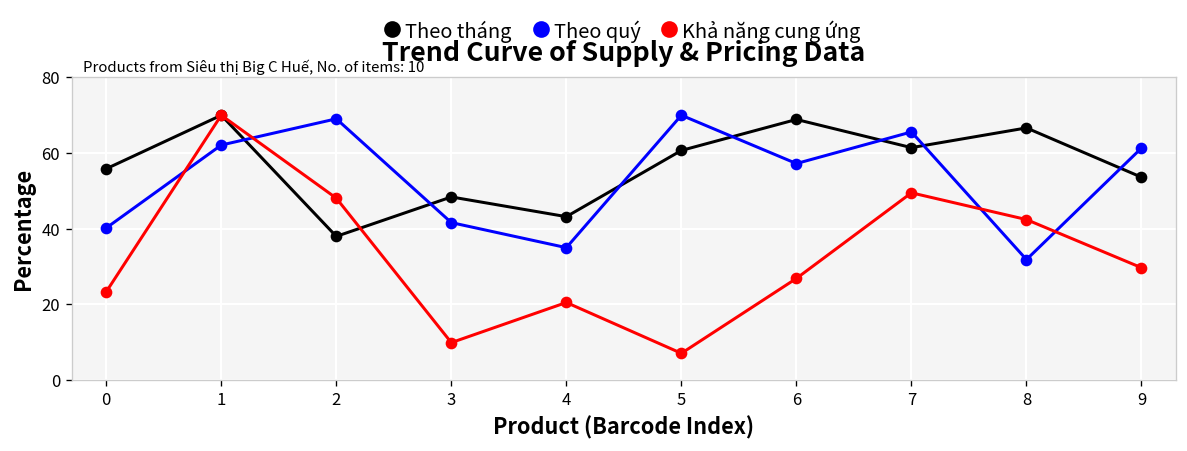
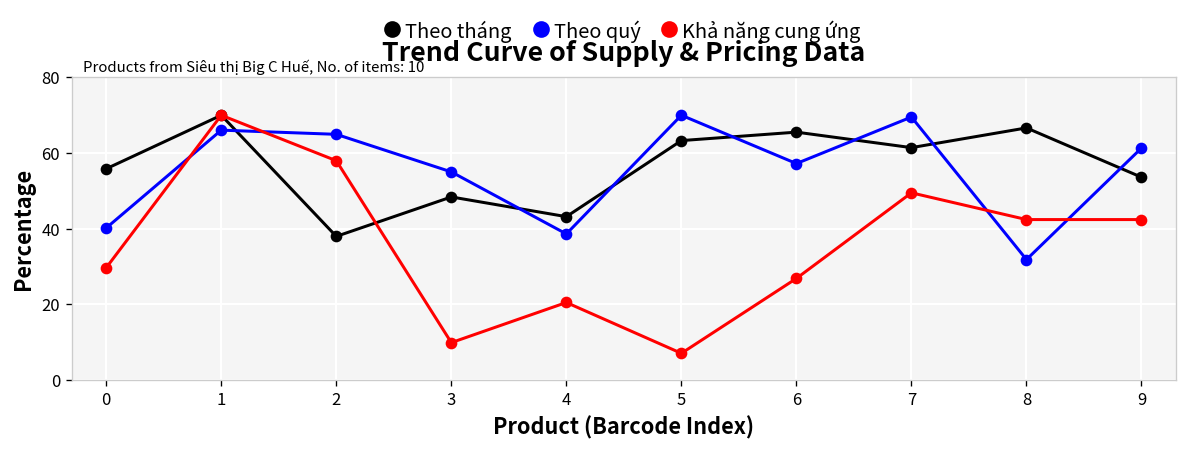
  {
    "Theo tháng": {
      "0": 56,
      "2": 38,
      "3": 48,
      "4": 43,
-     "5": 61,
-     "6": 69,
+     "5": 63,
+     "6": 66,
      "7": 61,
      "8": 67,
      "9": 54
    },
    "Theo quý": {
      "0": 40,
-     "1": 62,
-     "2": 69,
-     "3": 42,
-     "4": 35,
+     "1": 66,
+     "2": 65,
+     "3": 55,
+     "4": 39,
      "5": 70,
      "6": 57,
-     "7": 66,
+     "7": 70,
      "8": 32,
      "9": 61
    },
    "Khả năng cung ứng": {
-     "0": 23,
-     "2": 48,
+     "0": 30,
+     "2": 58,
      "3": 10,
      "4": 21,
      "5": 7,
      "6": 27,
      "7": 49,
      "8": 42,
-     "9": 30
+     "9": 42
    }
  }
